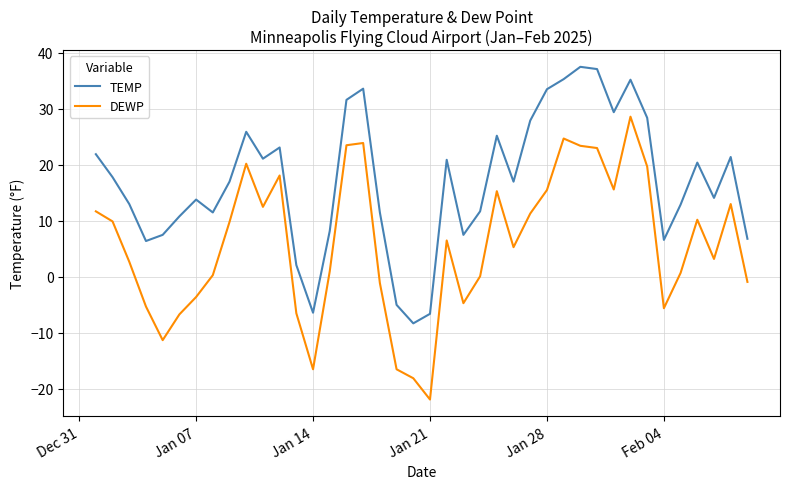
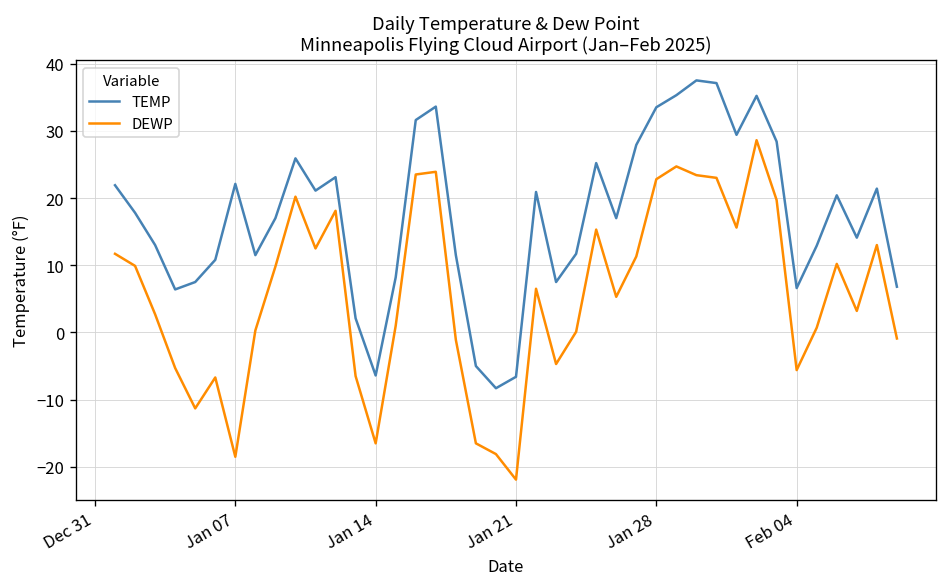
  {
    "TEMP": {
-     "Jan 07": 14,
+     "Jan 07": 22,
      "Jan 14": -6,
      "Jan 21": -7,
      "Jan 28": 34,
      "Feb 04": 7
    },
    "DEWP": {
-     "Jan 07": -4,
+     "Jan 07": -19,
      "Jan 14": -17,
      "Jan 21": -22,
-     "Jan 28": 16,
+     "Jan 28": 23,
      "Feb 04": -6
    }
  }
